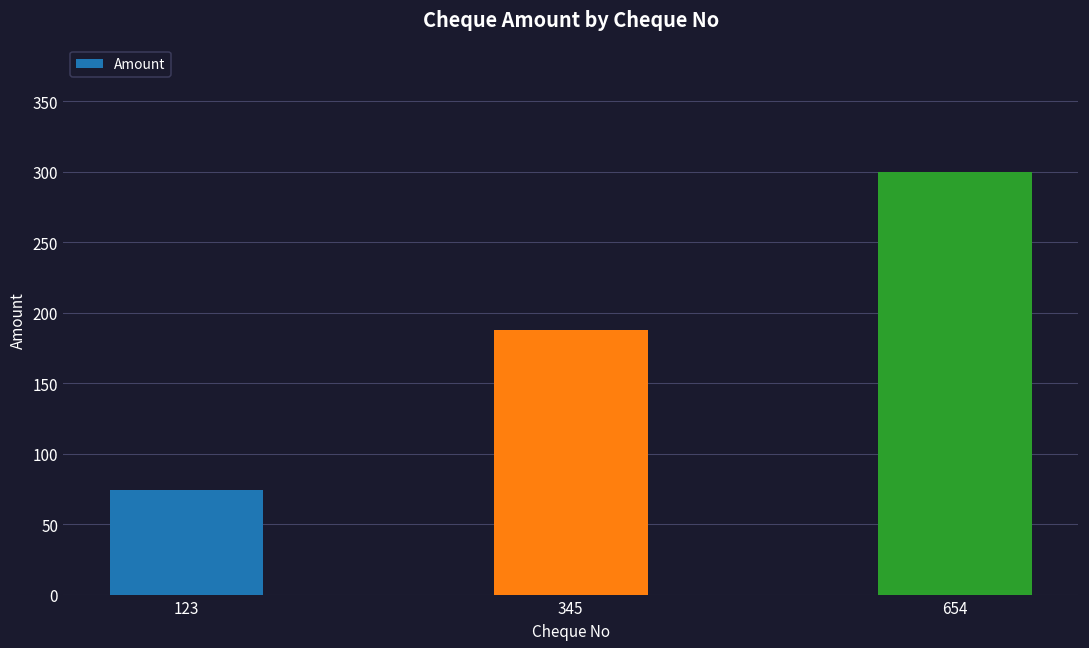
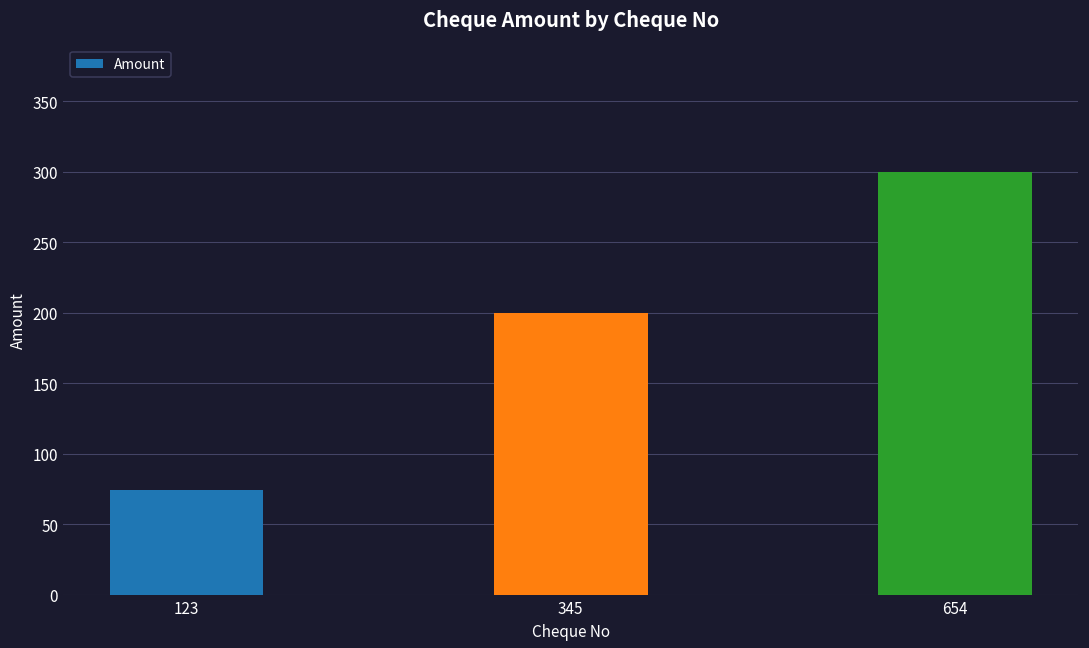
  {
    "123": 74,
-   "345": 188,
+   "345": 200,
    "654": 300
  }
